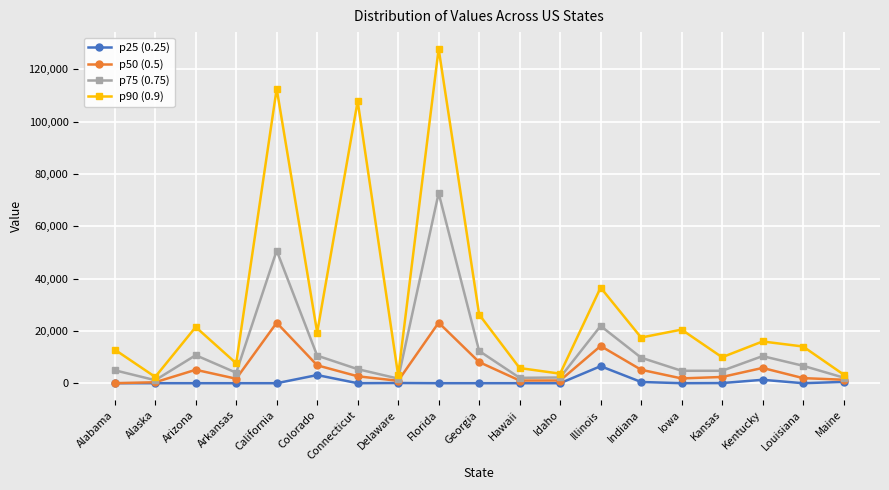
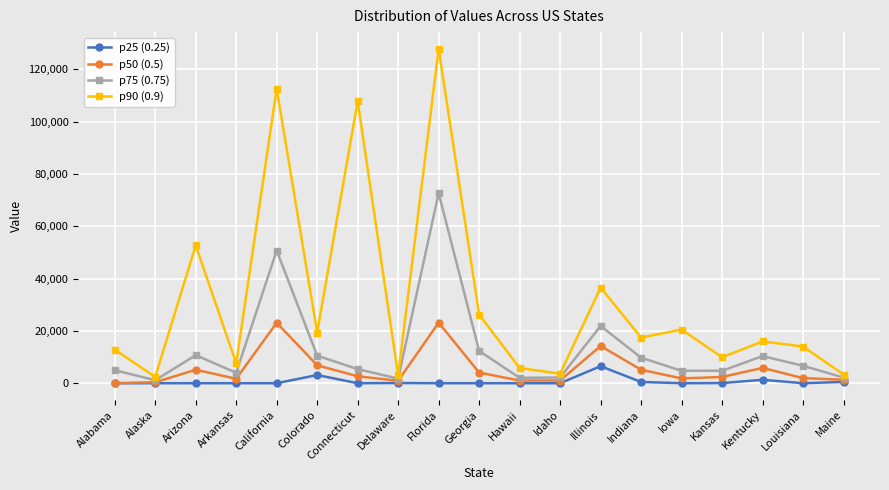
  {
    "p25 (0.25)": {
      "Arizona": "0",
      "Arkansas": "0",
      "California": "0",
      "Colorado": "3,000",
      "Connecticut": "0",
      "Florida": "0",
      "Georgia": "0",
      "Hawaii": "0",
      "Idaho": "0",
      "Illinois": "7,000",
      "Indiana": "0",
      "Iowa": "0",
      "Kansas": "0",
      "Kentucky": "1,000",
      "Louisiana": "0"
    },
    "p50 (0.5)": {
      "Arizona": "5,000",
      "Arkansas": "2,000",
      "California": "23,000",
      "Colorado": "7,000",
      "Connecticut": "3,000",
      "Florida": "23,000",
-     "Georgia": "8,000",
+     "Georgia": "4,000",
      "Hawaii": "1,000",
      "Idaho": "1,000",
      "Illinois": "14,000",
      "Indiana": "5,000",
      "Iowa": "2,000",
      "Kansas": "2,000",
      "Kentucky": "6,000",
      "Louisiana": "2,000"
    },
    "p75 (0.75)": {
      "Alabama": "5,000",
      "Arizona": "11,000",
      "Arkansas": "4,000",
      "California": "51,000",
      "Colorado": "11,000",
      "Connecticut": "5,000",
      "Florida": "73,000",
      "Georgia": "12,000",
      "Hawaii": "2,000",
      "Idaho": "2,000",
      "Illinois": "22,000",
      "Indiana": "10,000",
      "Iowa": "5,000",
      "Kansas": "5,000",
      "Kentucky": "10,000",
      "Louisiana": "7,000"
    },
    "p90 (0.9)": {
      "Alabama": "13,000",
      "Alaska": "2,000",
-     "Arizona": "21,000",
+     "Arizona": "53,000",
      "Arkansas": "8,000",
      "California": "113,000",
      "Colorado": "19,000",
      "Connecticut": "108,000",
      "Delaware": "3,000",
      "Florida": "128,000",
      "Georgia": "26,000",
      "Hawaii": "6,000",
      "Idaho": "4,000",
      "Illinois": "37,000",
      "Indiana": "17,000",
      "Iowa": "20,000",
      "Kansas": "10,000",
      "Kentucky": "16,000",
      "Louisiana": "14,000",
      "Maine": "3,000"
    }
  }
